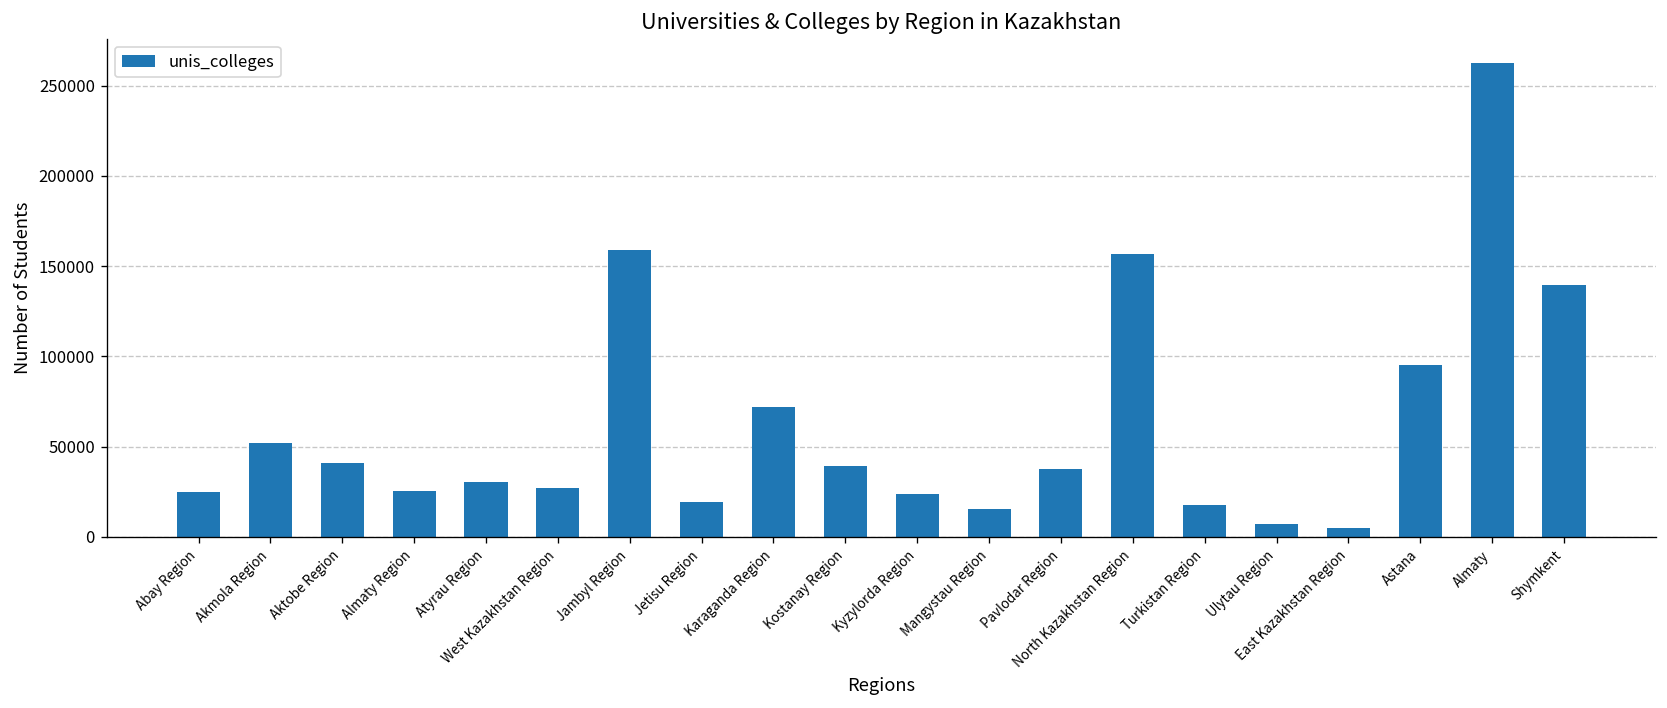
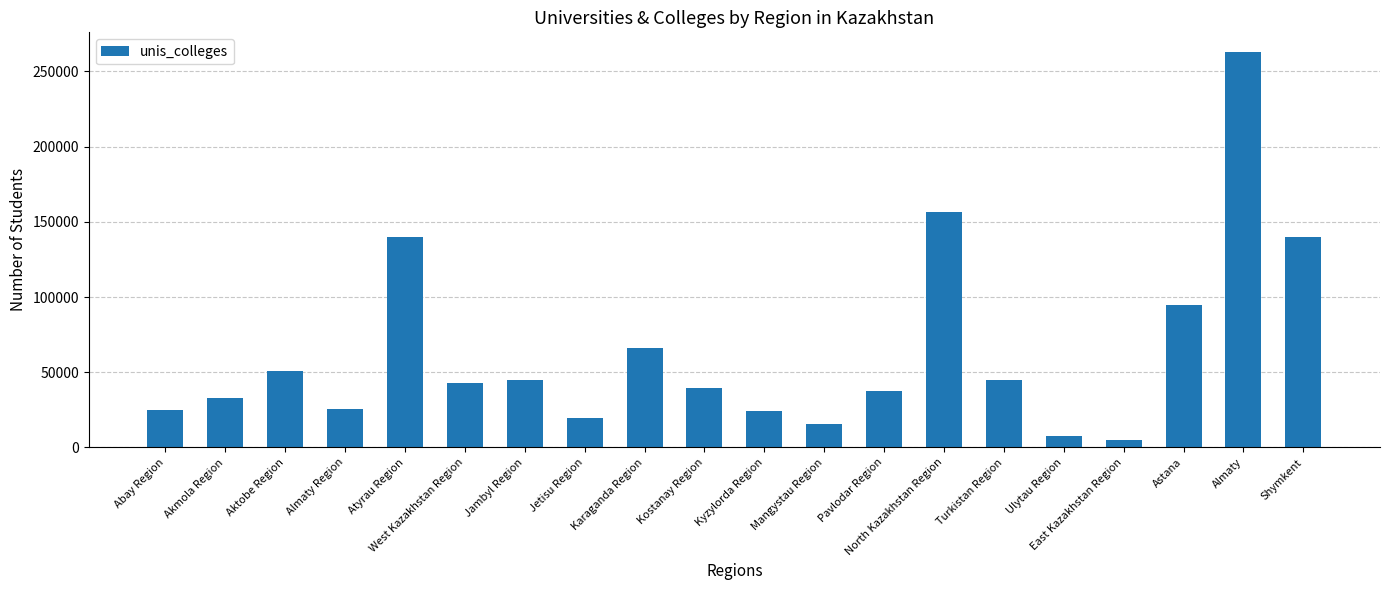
  {
    "Abay Region": 25000,
-   "Akmola Region": 52000,
-   "Aktobe Region": 41000,
+   "Akmola Region": 33000,
+   "Aktobe Region": 51000,
    "Almaty Region": 26000,
-   "Atyrau Region": 30000,
-   "West Kazakhstan Region": 27000,
-   "Jambyl Region": 159000,
+   "Atyrau Region": 140000,
+   "West Kazakhstan Region": 43000,
+   "Jambyl Region": 45000,
    "Jetisu Region": 19000,
-   "Karaganda Region": 72000,
+   "Karaganda Region": 66000,
    "Kostanay Region": 40000,
    "Kyzylorda Region": 24000,
    "Mangystau Region": 15000,
    "Pavlodar Region": 37000,
    "North Kazakhstan Region": 157000,
-   "Turkistan Region": 18000,
+   "Turkistan Region": 45000,
    "Ulytau Region": 7000,
    "East Kazakhstan Region": 5000,
    "Astana": 95000,
    "Almaty": 263000,
    "Shymkent": 140000
  }
